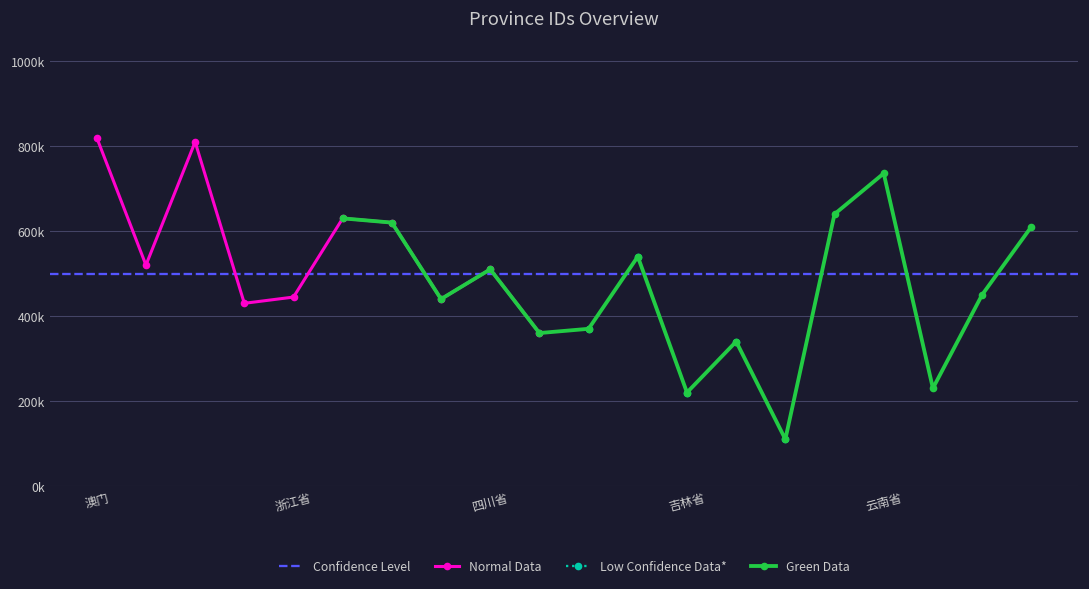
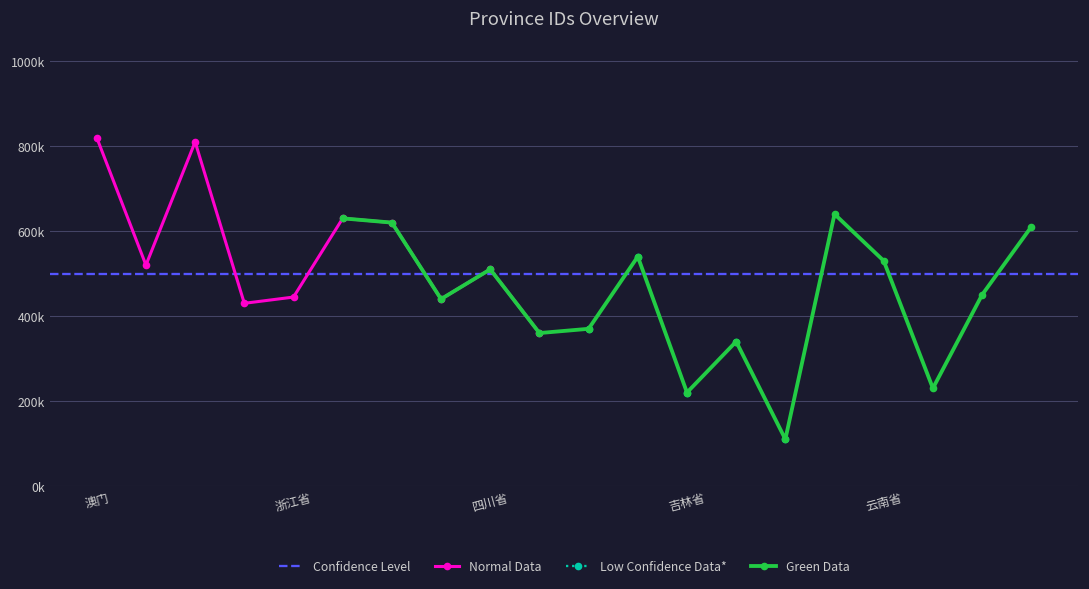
  {
    "Normal Data": {
      "澳门": 820000,
      "浙江省": 440000
    },
    "Green Data": {
-     "云南省": 740000
+     "云南省": 530000
    }
  }
